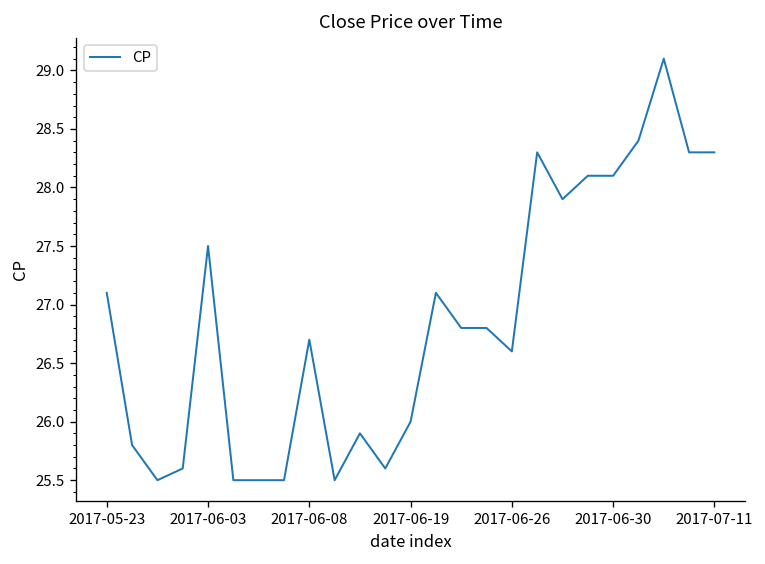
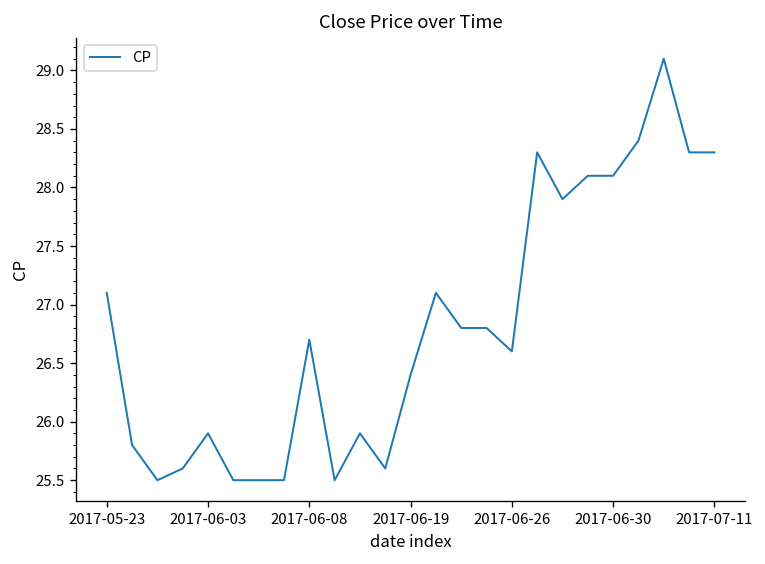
  {
    "2017-05-23": 27.1,
-   "2017-06-03": 27.5,
+   "2017-06-03": 25.9,
    "2017-06-08": 26.7,
-   "2017-06-19": 26.0,
+   "2017-06-19": 26.4,
    "2017-06-26": 26.6,
    "2017-06-30": 28.1,
    "2017-07-11": 28.3
  }
